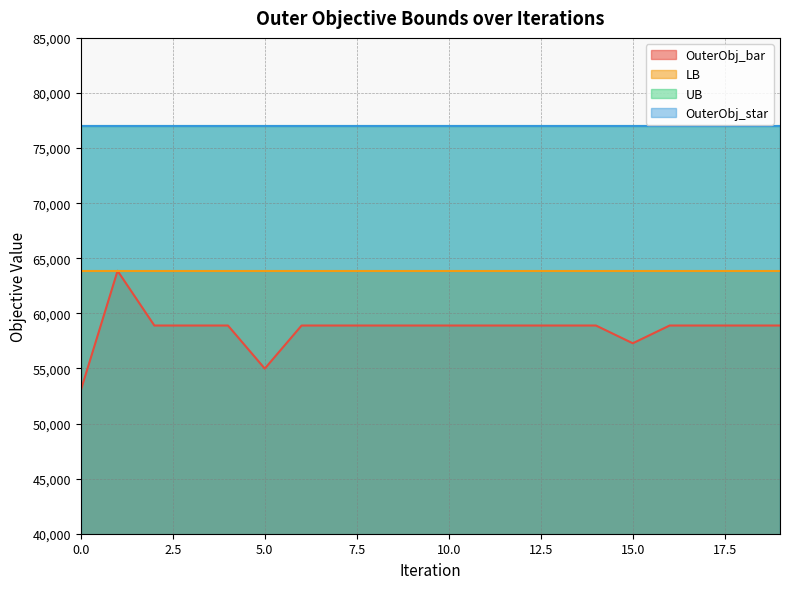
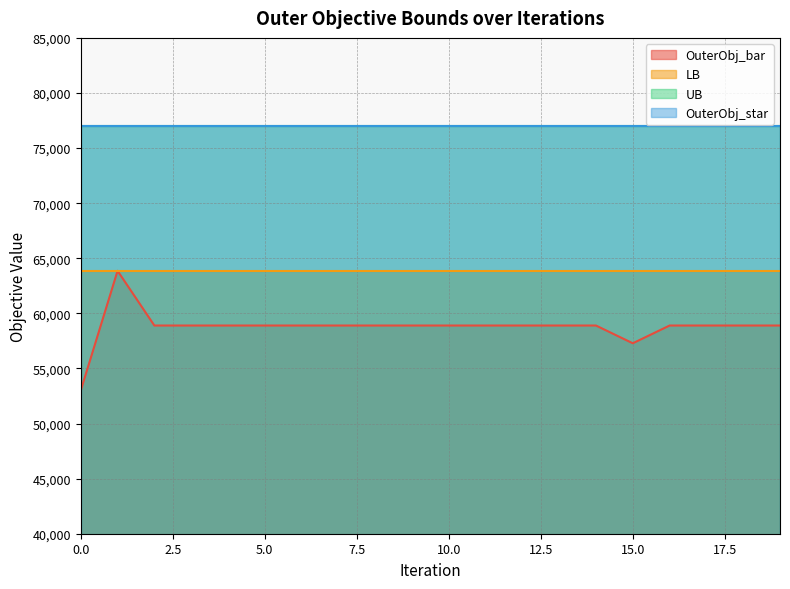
  {
    "OuterObj_bar": {
      "0.0": "53,000",
-     "5.0": "55,000",
+     "5.0": "58,900",
      "10.0": "58,900",
      "15.0": "57,300"
    },
    "LB": {
      "0.0": "63,900",
      "5.0": "63,900",
      "10.0": "63,900",
      "15.0": "63,900"
    },
    "OuterObj_star": {
      "0.0": "77,000",
      "5.0": "77,000",
      "10.0": "77,000",
      "15.0": "77,000"
    }
  }
